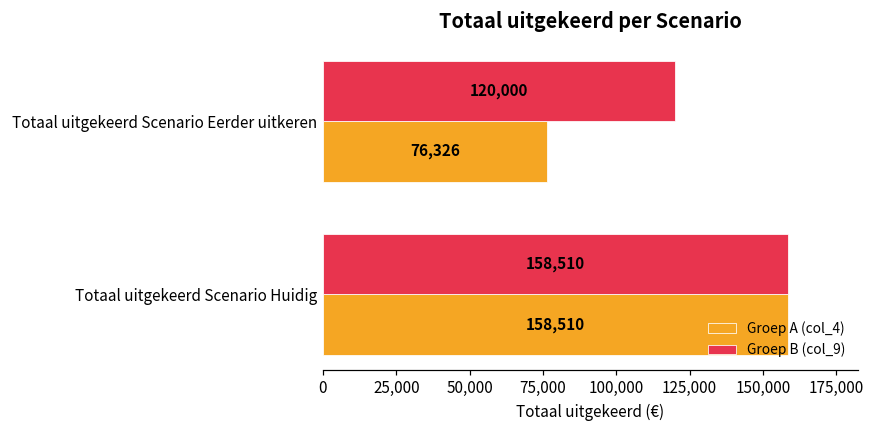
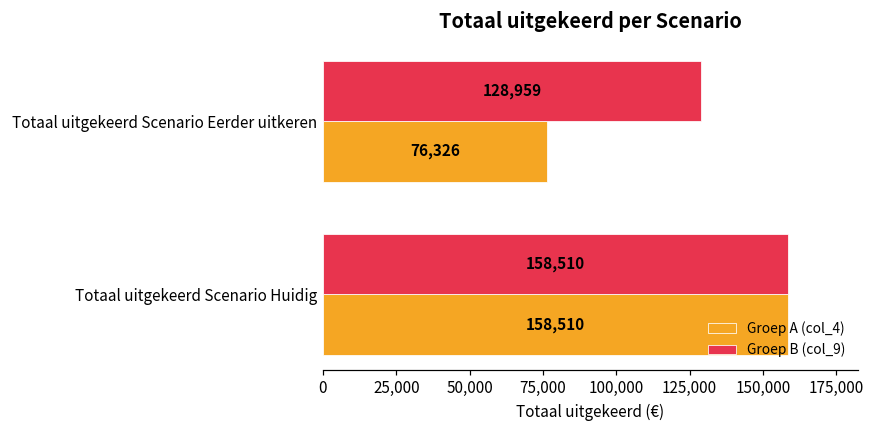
  {
    "Groep A (col_4)": {
      "Totaal uitgekeerd Scenario Eerder uitkeren": "76,326",
      "Totaal uitgekeerd Scenario Huidig": "158,510"
    },
    "Groep B (col_9)": {
-     "Totaal uitgekeerd Scenario Eerder uitkeren": "120,000",
+     "Totaal uitgekeerd Scenario Eerder uitkeren": "128,959",
      "Totaal uitgekeerd Scenario Huidig": "158,510"
    }
  }
